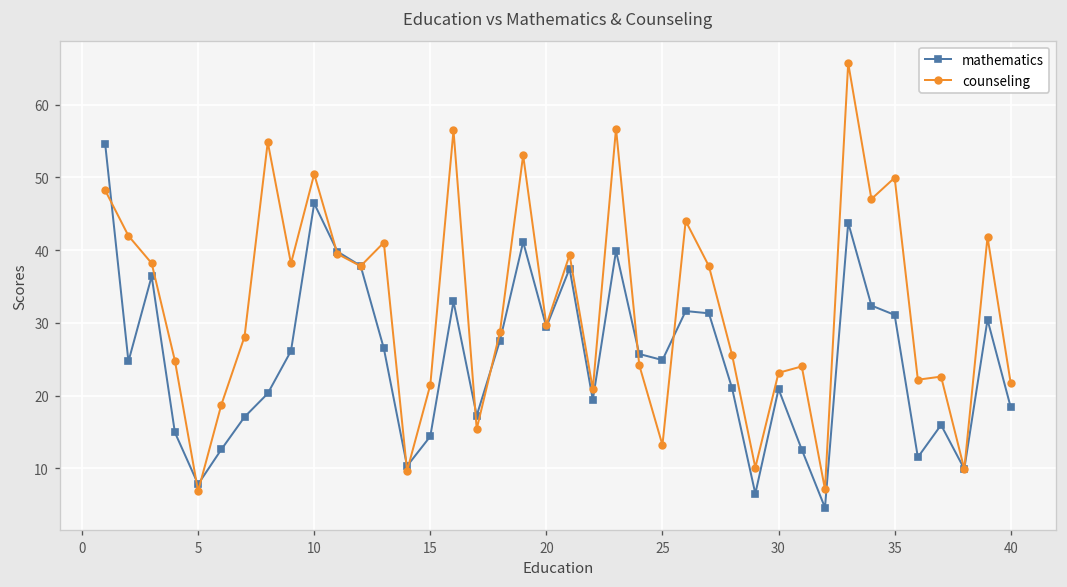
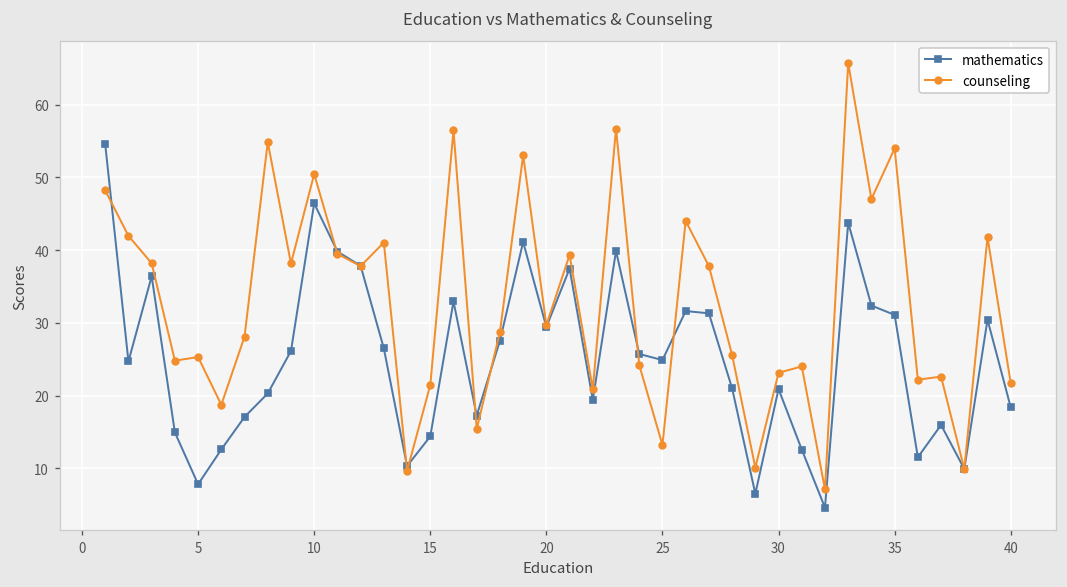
  {
    "mathematics": {
      "5": 8,
      "10": 46,
      "15": 14,
      "25": 25,
      "30": 21,
      "35": 31,
      "40": 18
    },
    "counseling": {
-     "5": 7,
+     "5": 25,
      "10": 50,
      "15": 21,
      "25": 13,
      "30": 23,
-     "35": 50,
+     "35": 54,
      "40": 22
    }
  }
